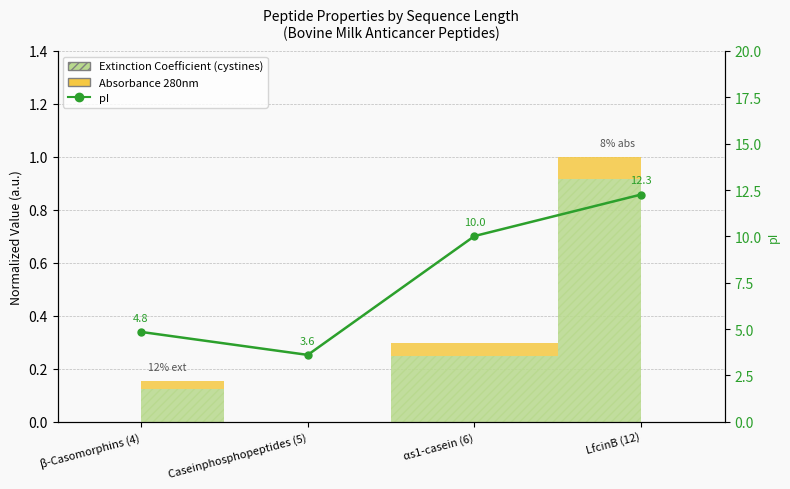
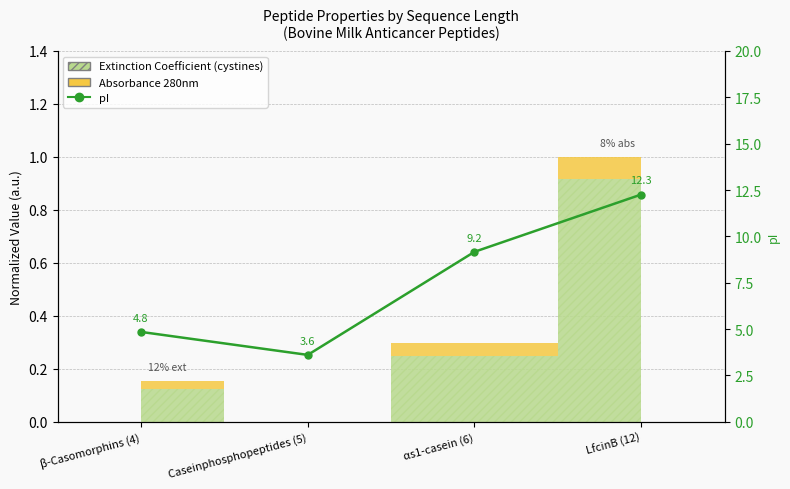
  {
    "pI": {
      "β-Casomorphins (4)": 4.8,
      "Caseinphosphopeptides (5)": 3.6,
-     "αs1-casein (6)": 10.0,
+     "αs1-casein (6)": 9.2,
      "LfcinB (12)": 12.3
    }
  }
